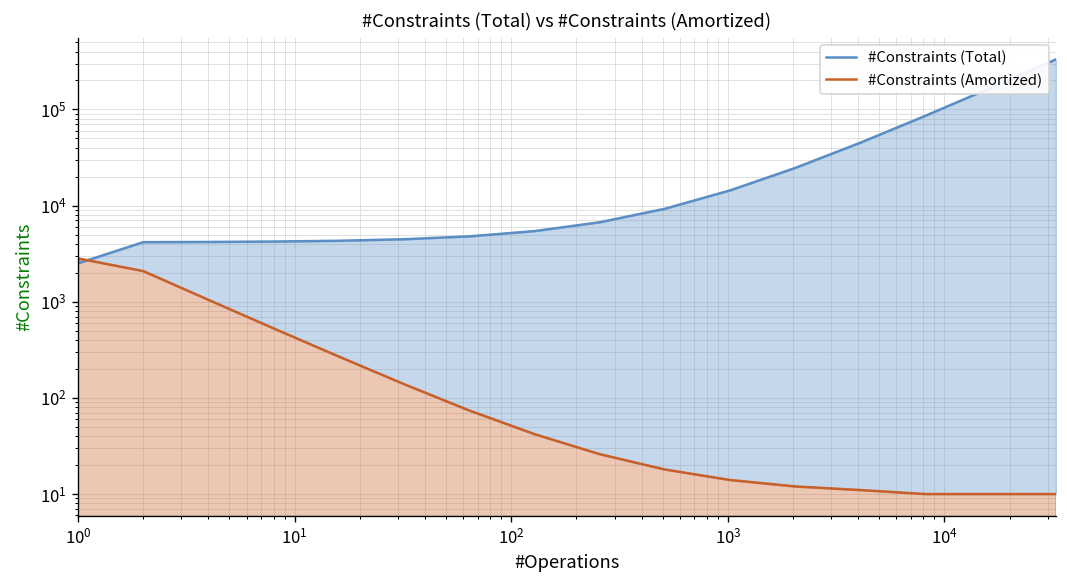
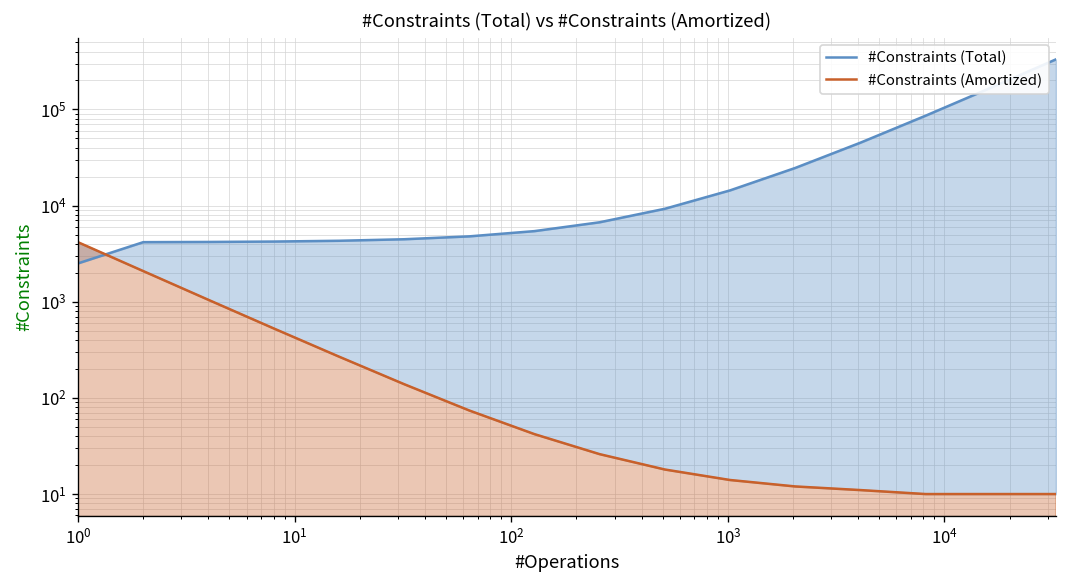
  {
    "#Constraints (Amortized)": {
-     "10^0": 2800
+     "10^0": 4000
    }
  }
